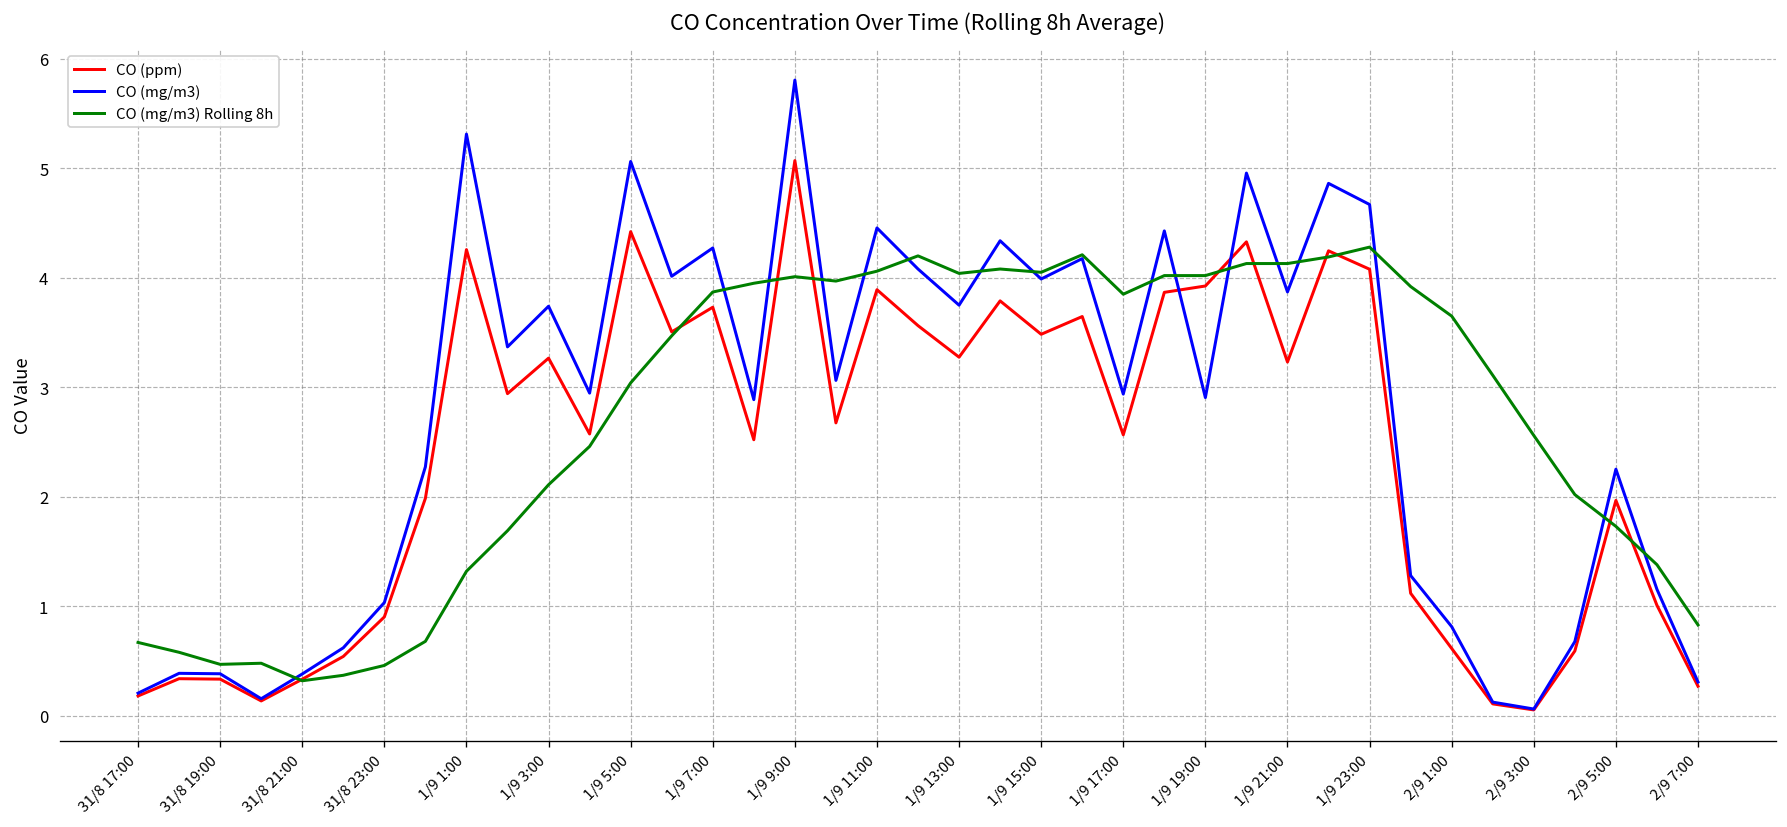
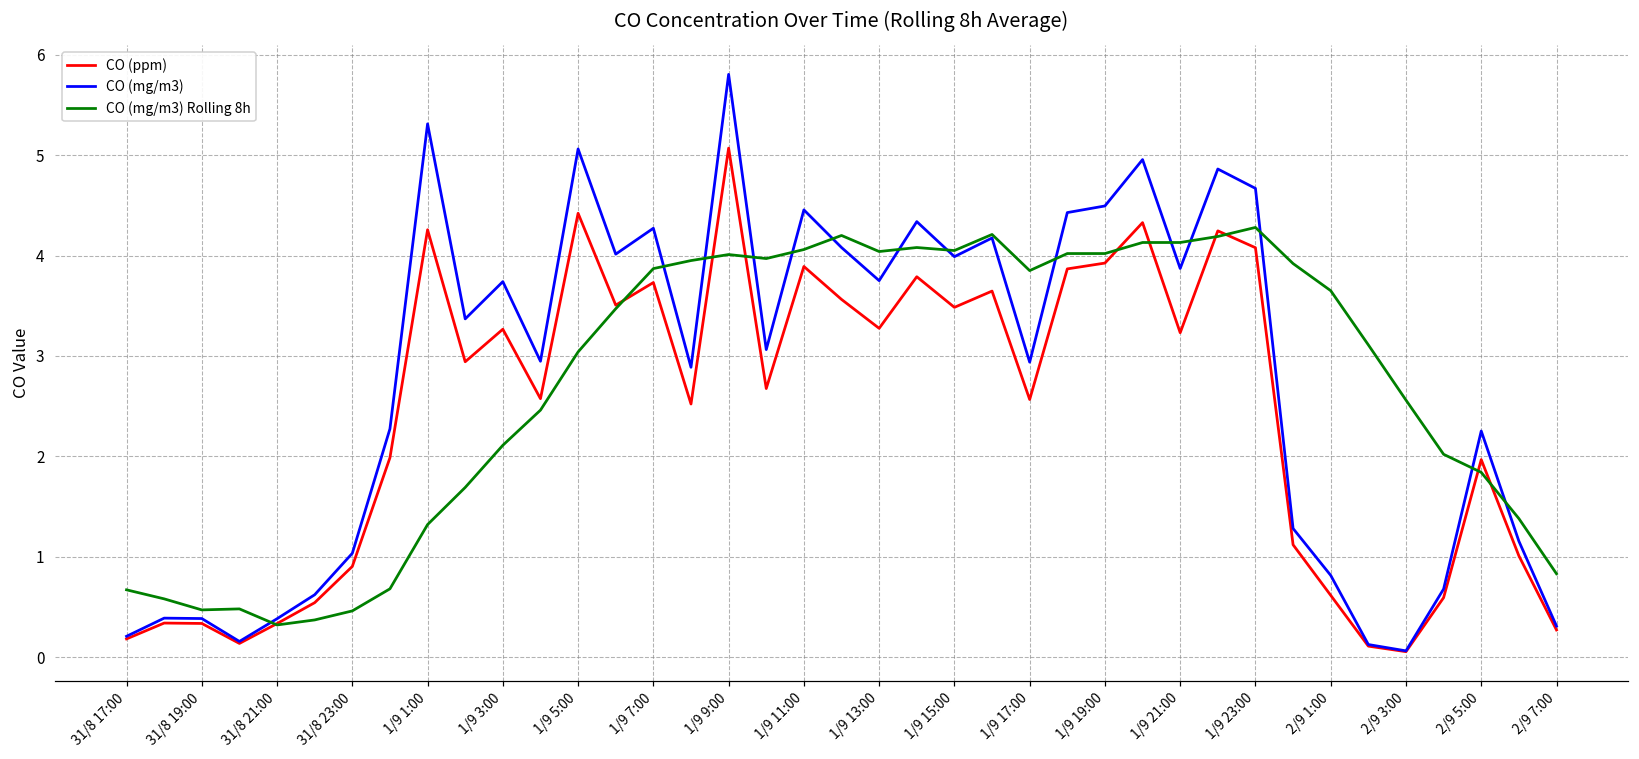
  {
    "CO (ppm)": {
      "31/8 19:00": 0.3,
      "31/8 23:00": 0.9,
      "1/9 1:00": 4.3,
      "1/9 3:00": 3.3,
      "1/9 5:00": 4.4,
      "1/9 7:00": 3.7,
      "1/9 9:00": 5.1,
      "1/9 11:00": 3.9,
      "1/9 13:00": 3.3,
      "1/9 15:00": 3.5,
      "1/9 17:00": 2.6,
      "1/9 19:00": 3.9,
      "1/9 21:00": 3.2,
      "1/9 23:00": 4.1,
      "2/9 1:00": 0.6,
      "2/9 5:00": 2.0,
      "2/9 7:00": 0.3
    },
    "CO (mg/m3)": {
      "31/8 19:00": 0.4,
      "31/8 21:00": 0.4,
      "31/8 23:00": 1.0,
      "1/9 1:00": 5.3,
      "1/9 3:00": 3.7,
      "1/9 5:00": 5.1,
      "1/9 7:00": 4.3,
      "1/9 9:00": 5.8,
      "1/9 11:00": 4.5,
      "1/9 13:00": 3.8,
      "1/9 15:00": 4.0,
      "1/9 17:00": 2.9,
-     "1/9 19:00": 2.9,
+     "1/9 19:00": 4.5,
      "1/9 21:00": 3.9,
      "1/9 23:00": 4.7,
      "2/9 1:00": 0.8,
      "2/9 5:00": 2.3,
      "2/9 7:00": 0.3
    },
    "CO (mg/m3) Rolling 8h": {
      "31/8 17:00": 0.7,
      "31/8 19:00": 0.5,
      "31/8 23:00": 0.5,
      "1/9 1:00": 1.3,
      "1/9 3:00": 2.1,
      "1/9 5:00": 3.0,
      "1/9 7:00": 3.9,
      "1/9 9:00": 4.0,
      "1/9 11:00": 4.1,
      "1/9 13:00": 4.0,
      "1/9 15:00": 4.1,
      "1/9 17:00": 3.9,
      "1/9 19:00": 4.0,
      "1/9 21:00": 4.1,
      "1/9 23:00": 4.3,
      "2/9 1:00": 3.7,
      "2/9 3:00": 2.6,
-     "2/9 5:00": 1.7,
+     "2/9 5:00": 1.8,
      "2/9 7:00": 0.8
    }
  }
